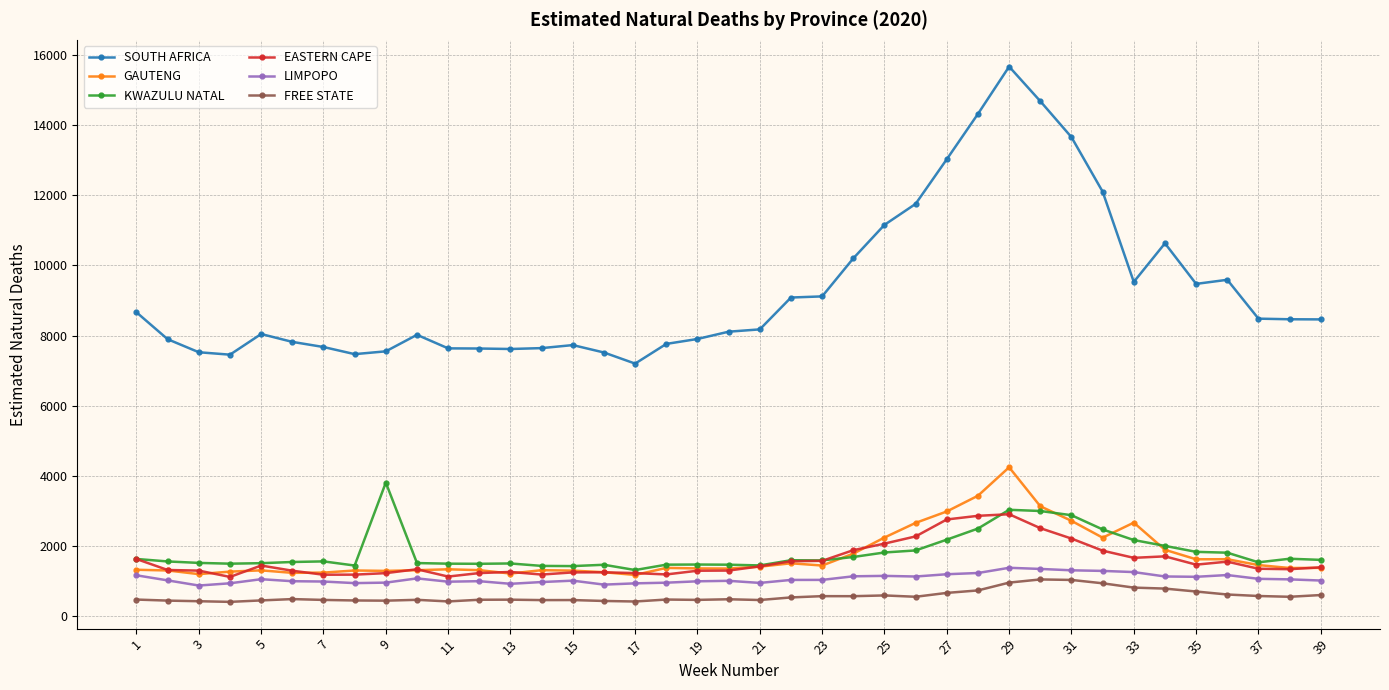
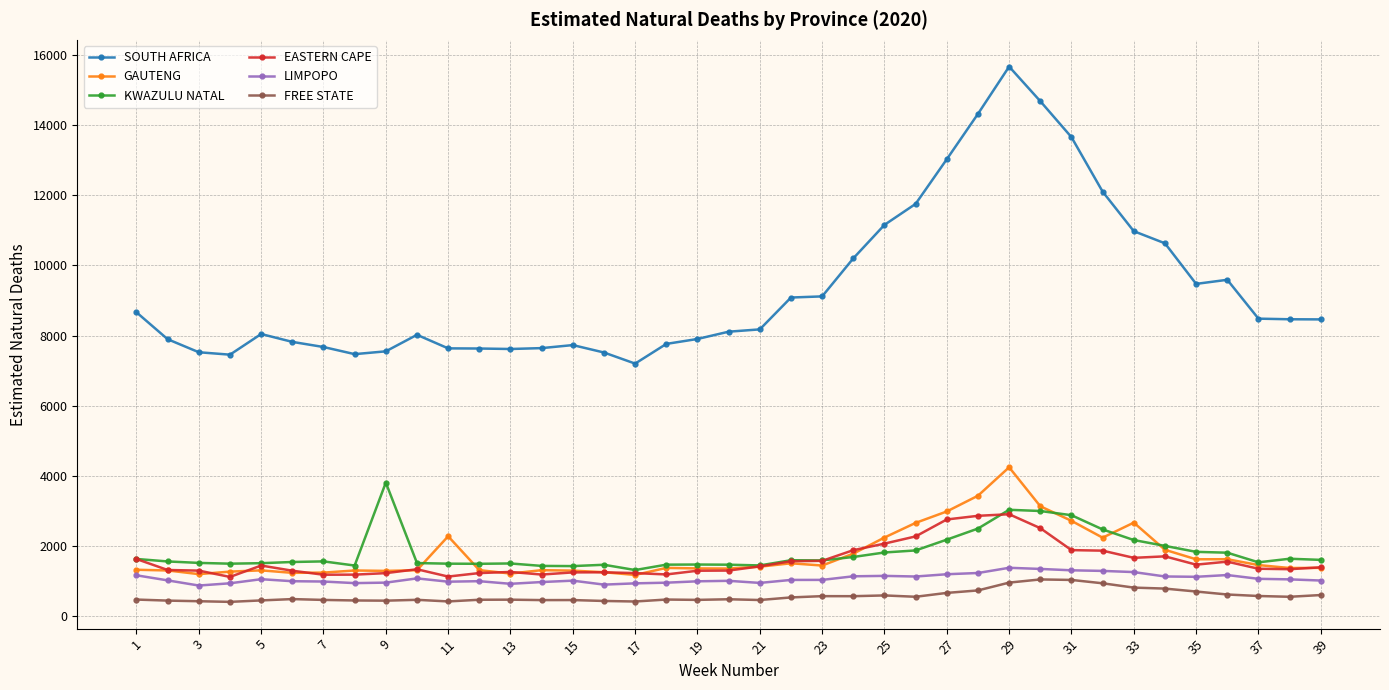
  {
    "SOUTH AFRICA": {
      "1": 8700,
      "3": 7500,
      "5": 8000,
      "7": 7700,
      "9": 7500,
      "11": 7600,
      "13": 7600,
      "15": 7700,
      "17": 7200,
      "19": 7900,
      "21": 8200,
      "23": 9100,
      "25": 11200,
      "27": 13000,
      "29": 15700,
      "31": 13700,
-     "33": 9500,
+     "33": 11000,
      "35": 9500,
      "37": 8500,
      "39": 8500
    },
    "GAUTENG": {
      "1": 1300,
      "3": 1200,
      "5": 1300,
-     "11": 1300,
+     "11": 2300,
      "23": 1400,
      "25": 2200,
      "27": 3000,
      "29": 4200,
      "31": 2700,
      "33": 2700,
      "35": 1600,
      "37": 1500
    },
    "KWAZULU NATAL": {
      "3": 1500,
      "7": 1600,
      "9": 3800,
      "11": 1500,
      "13": 1500,
      "15": 1400,
      "17": 1300,
      "19": 1500,
      "25": 1800,
      "27": 2200,
      "29": 3000,
      "31": 2900,
      "33": 2200,
      "35": 1800,
      "37": 1500,
      "39": 1600
    },
    "EASTERN CAPE": {
      "3": 1300,
      "11": 1100,
      "25": 2100,
      "27": 2800,
      "29": 2900,
-     "31": 2200,
+     "31": 1900,
      "33": 1700,
      "35": 1500,
      "37": 1300
    },
    "LIMPOPO": {
      "1": 1200,
      "3": 900,
      "5": 1100,
      "7": 1000,
      "9": 1000,
      "11": 1000,
      "13": 900,
      "15": 1000,
      "17": 900,
      "19": 1000,
      "21": 900,
      "23": 1000,
      "25": 1100,
      "27": 1200,
      "29": 1400,
      "31": 1300,
      "33": 1300,
      "35": 1100,
      "37": 1100,
      "39": 1000
    },
    "FREE STATE": {
      "1": 500,
      "3": 400,
      "5": 400,
      "7": 500,
      "9": 400,
      "11": 400,
      "13": 500,
      "15": 500,
      "17": 400,
      "19": 500,
      "21": 500,
      "23": 600,
      "25": 600,
      "27": 700,
      "29": 1000,
      "31": 1000,
      "33": 800,
      "35": 700,
      "37": 600,
      "39": 600
    }
  }
